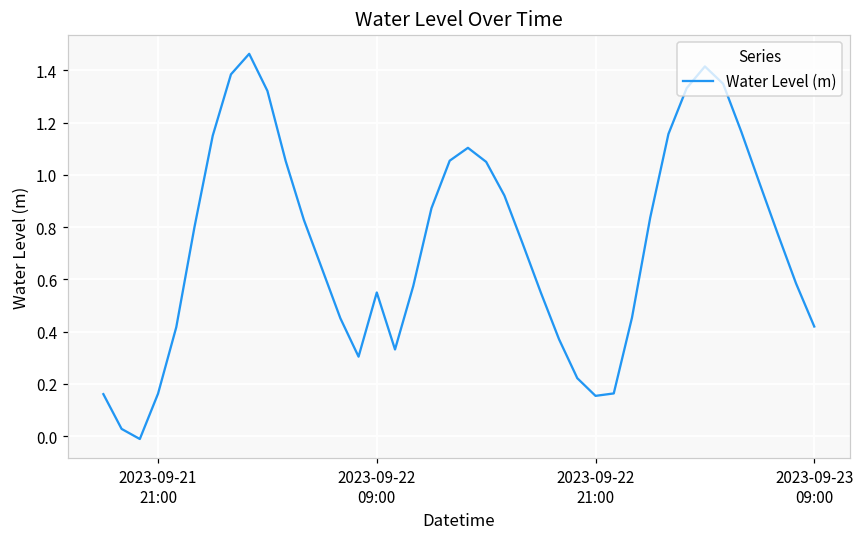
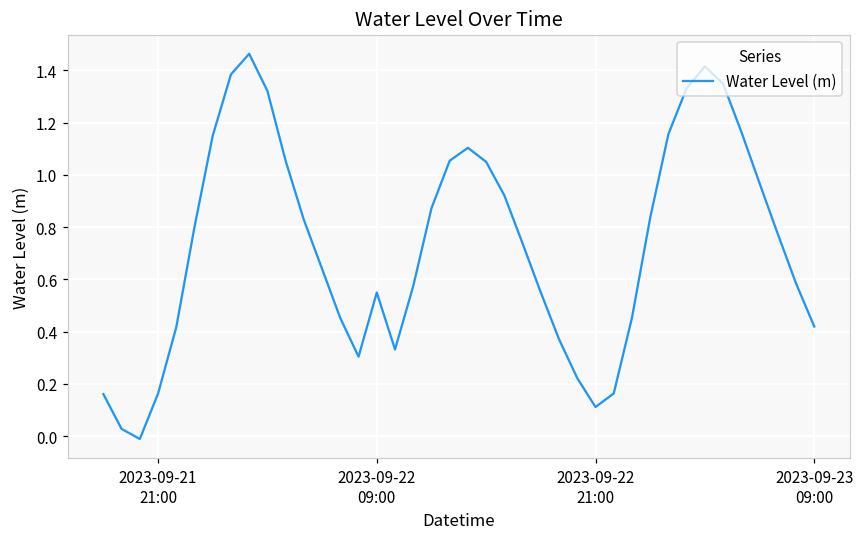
  {
    "2023-09-21 21:00": 0.16,
    "2023-09-22 09:00": 0.55,
-   "2023-09-22 21:00": 0.15,
+   "2023-09-22 21:00": 0.11,
    "2023-09-23 09:00": 0.42
  }
